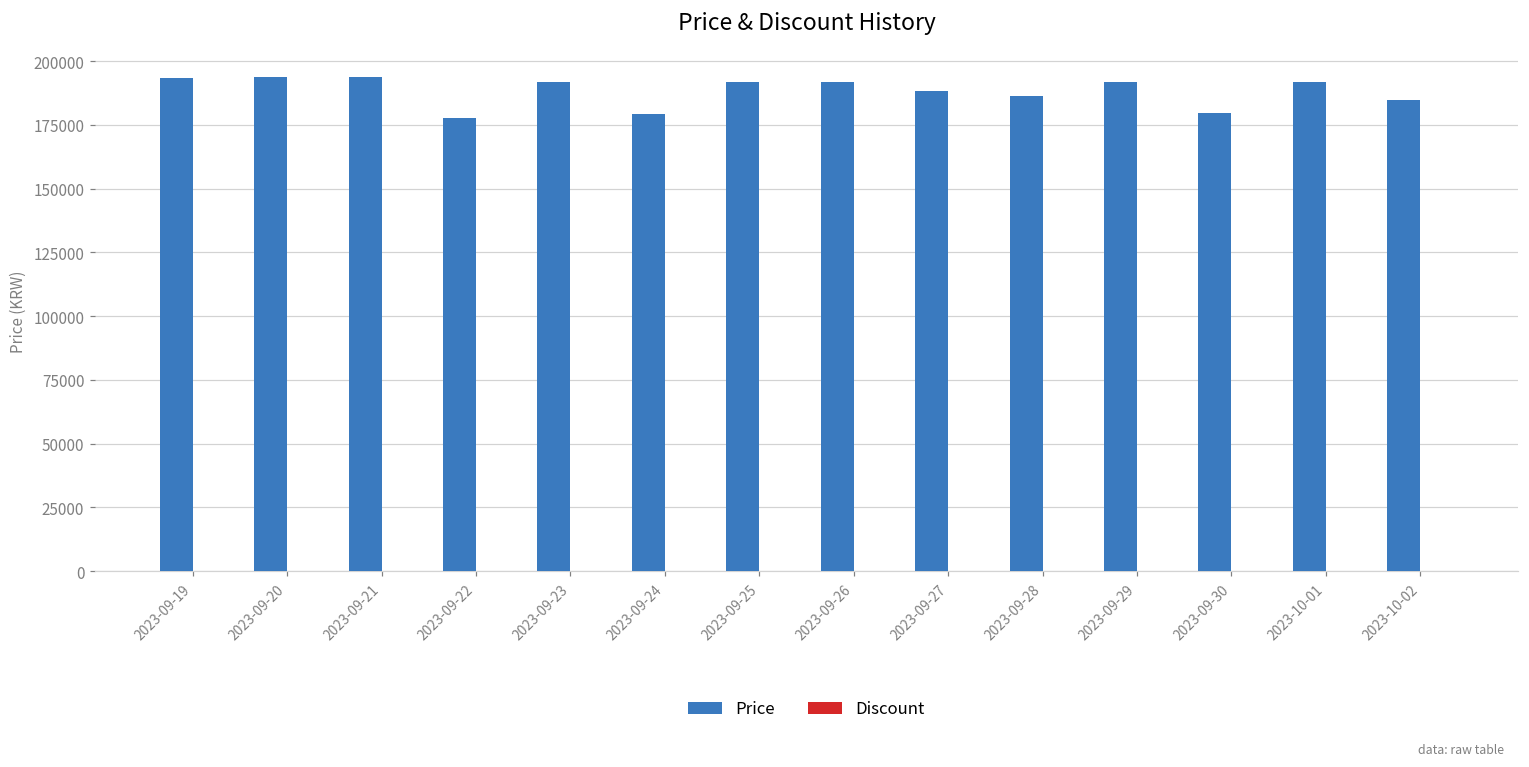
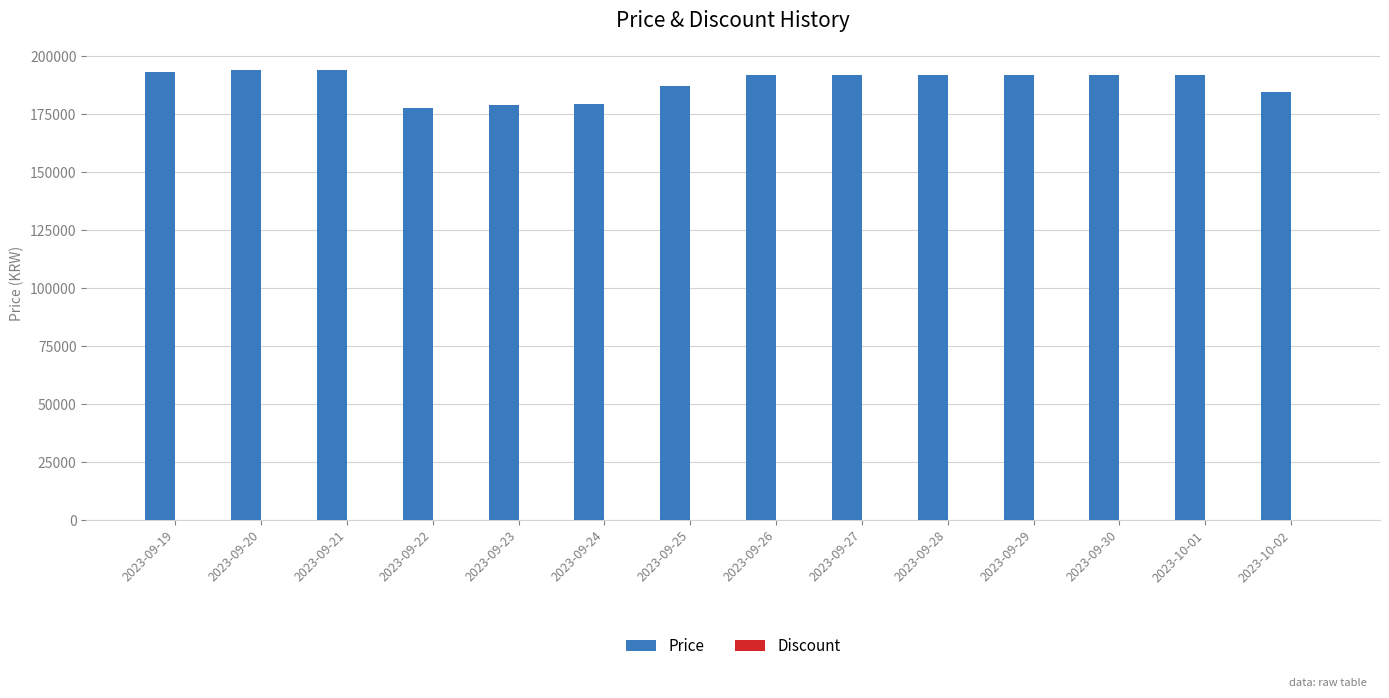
  {
    "Price": {
      "2023-09-19": 193000,
      "2023-09-20": 194000,
      "2023-09-21": 194000,
      "2023-09-22": 178000,
-     "2023-09-23": 192000,
+     "2023-09-23": 179000,
      "2023-09-24": 179000,
-     "2023-09-25": 192000,
+     "2023-09-25": 187000,
      "2023-09-26": 192000,
-     "2023-09-27": 188000,
-     "2023-09-28": 186000,
+     "2023-09-27": 192000,
+     "2023-09-28": 192000,
      "2023-09-29": 192000,
-     "2023-09-30": 180000,
+     "2023-09-30": 192000,
      "2023-10-01": 192000,
      "2023-10-02": 185000
    },
    "Discount": {
      "2023-09-19": 0,
      "2023-09-20": 0,
      "2023-09-21": 0,
      "2023-09-22": 0,
      "2023-09-23": 0,
      "2023-09-24": 0,
      "2023-09-25": 0,
      "2023-09-26": 0,
      "2023-09-27": 0,
      "2023-09-28": 0,
      "2023-09-29": 0,
      "2023-09-30": 0,
      "2023-10-01": 0,
      "2023-10-02": 0
    }
  }
